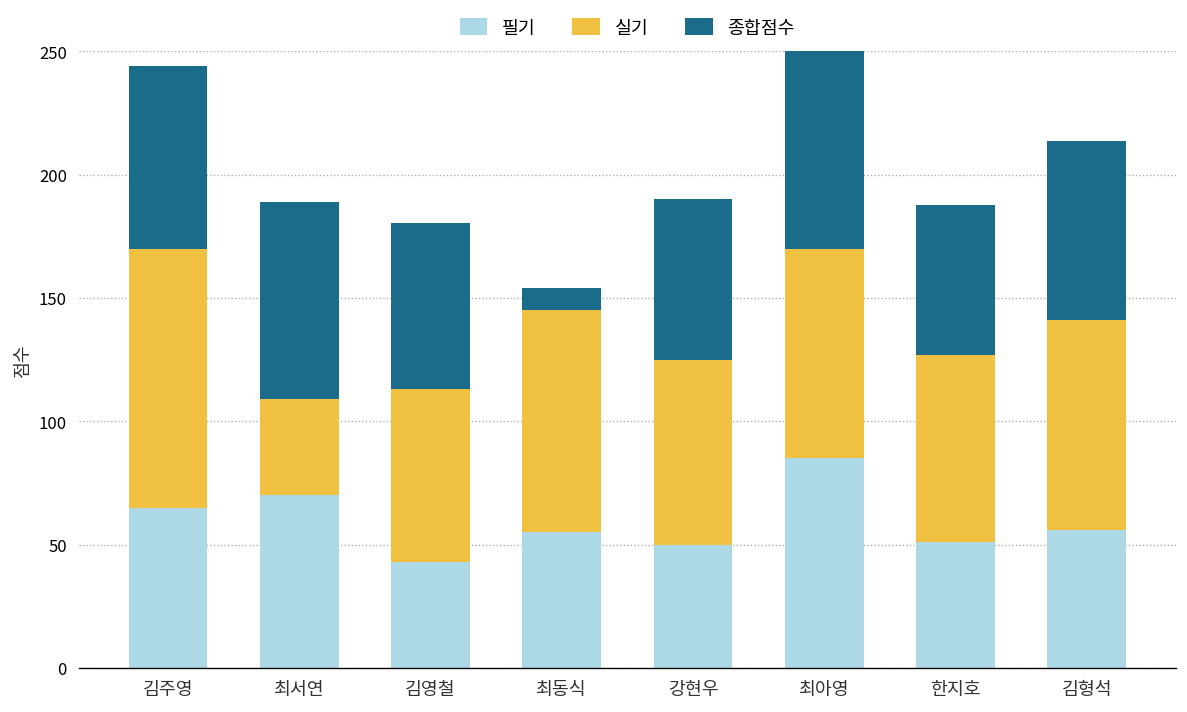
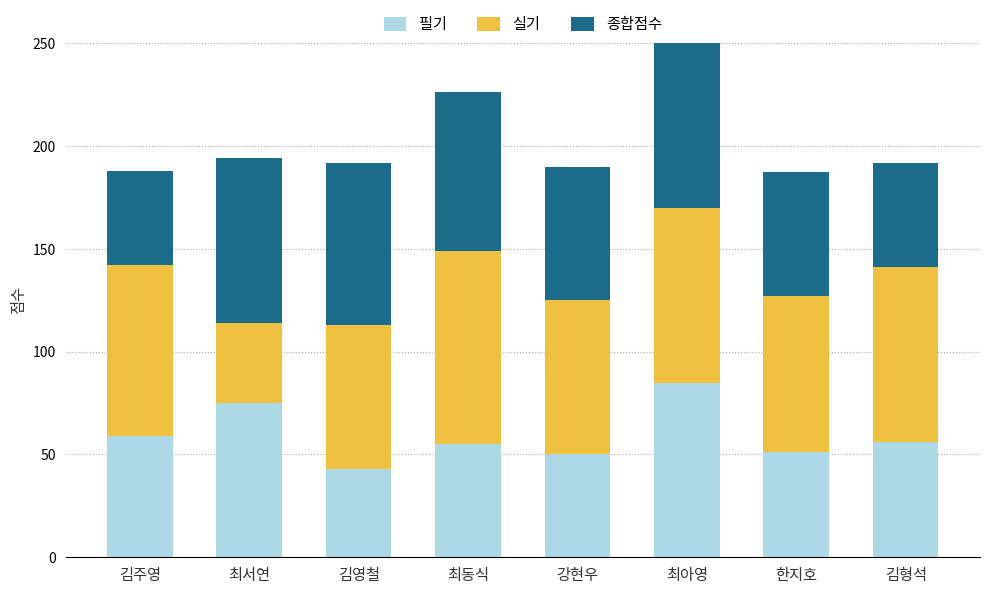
  {
    "필기": {
-     "김주영": 65,
-     "최서연": 70,
+     "김주영": 59,
+     "최서연": 75,
      "김영철": 43,
      "최동식": 55,
      "강현우": 50,
      "최아영": 85,
      "한지호": 51,
      "김형석": 56
    },
    "실기": {
-     "김주영": 105,
+     "김주영": 83,
      "최서연": 39,
      "김영철": 70,
-     "최동식": 90,
+     "최동식": 94,
      "강현우": 75,
      "최아영": 85,
      "한지호": 76,
      "김형석": 85
    },
    "종합점수": {
-     "김주영": 74,
+     "김주영": 46,
      "최서연": 80,
-     "김영철": 68,
-     "최동식": 9,
+     "김영철": 79,
+     "최동식": 78,
      "강현우": 65,
      "한지호": 61,
-     "김형석": 73
+     "김형석": 51
    }
  }
